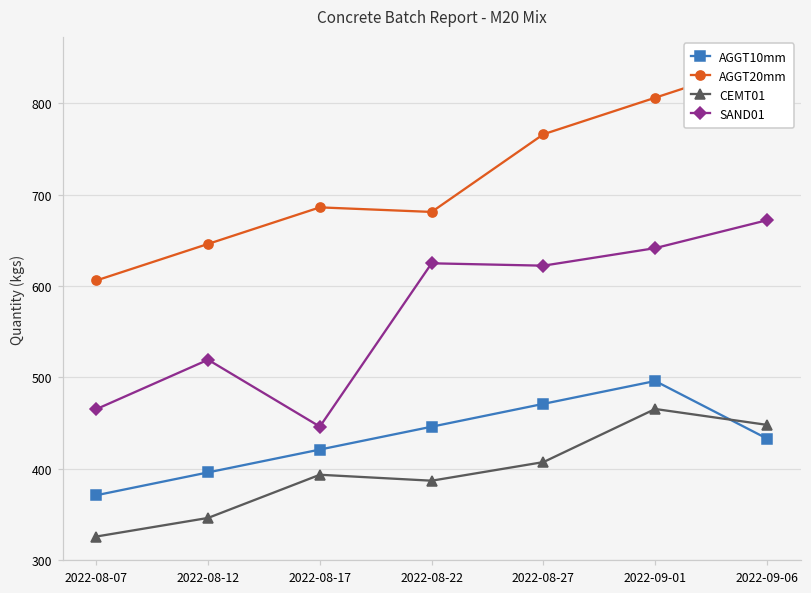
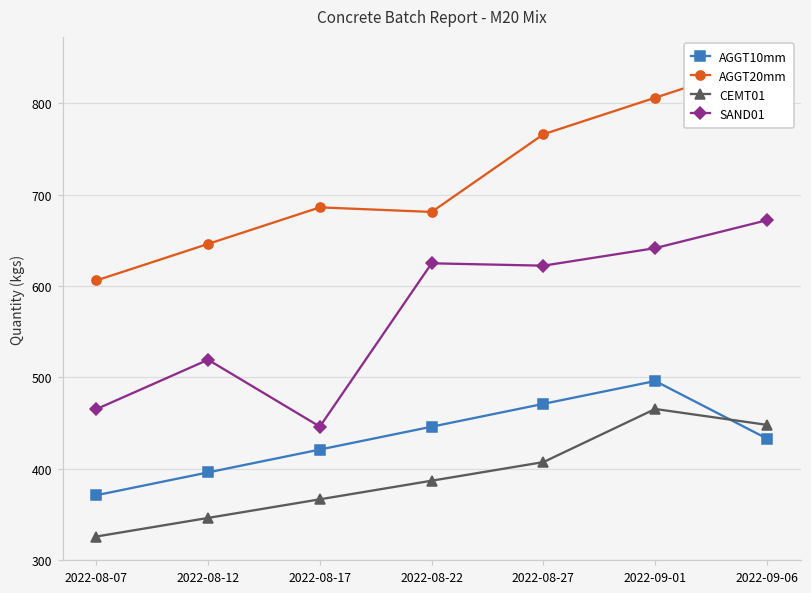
  {
    "AGGT10mm": {
      "2022-08-07": 370,
      "2022-08-12": 400,
      "2022-08-17": 420,
      "2022-08-22": 450,
      "2022-08-27": 470,
      "2022-09-01": 500,
      "2022-09-06": 430
    },
    "AGGT20mm": {
      "2022-08-07": 610,
      "2022-08-12": 650,
      "2022-08-17": 690,
      "2022-08-22": 680,
      "2022-08-27": 770,
      "2022-09-01": 810
    },
    "CEMT01": {
      "2022-08-07": 330,
      "2022-08-12": 350,
-     "2022-08-17": 390,
+     "2022-08-17": 370,
      "2022-08-22": 390,
      "2022-08-27": 410,
      "2022-09-01": 470,
      "2022-09-06": 450
    },
    "SAND01": {
      "2022-08-07": 470,
      "2022-08-12": 520,
      "2022-08-17": 450,
      "2022-08-22": 620,
      "2022-08-27": 620,
      "2022-09-01": 640,
      "2022-09-06": 670
    }
  }
